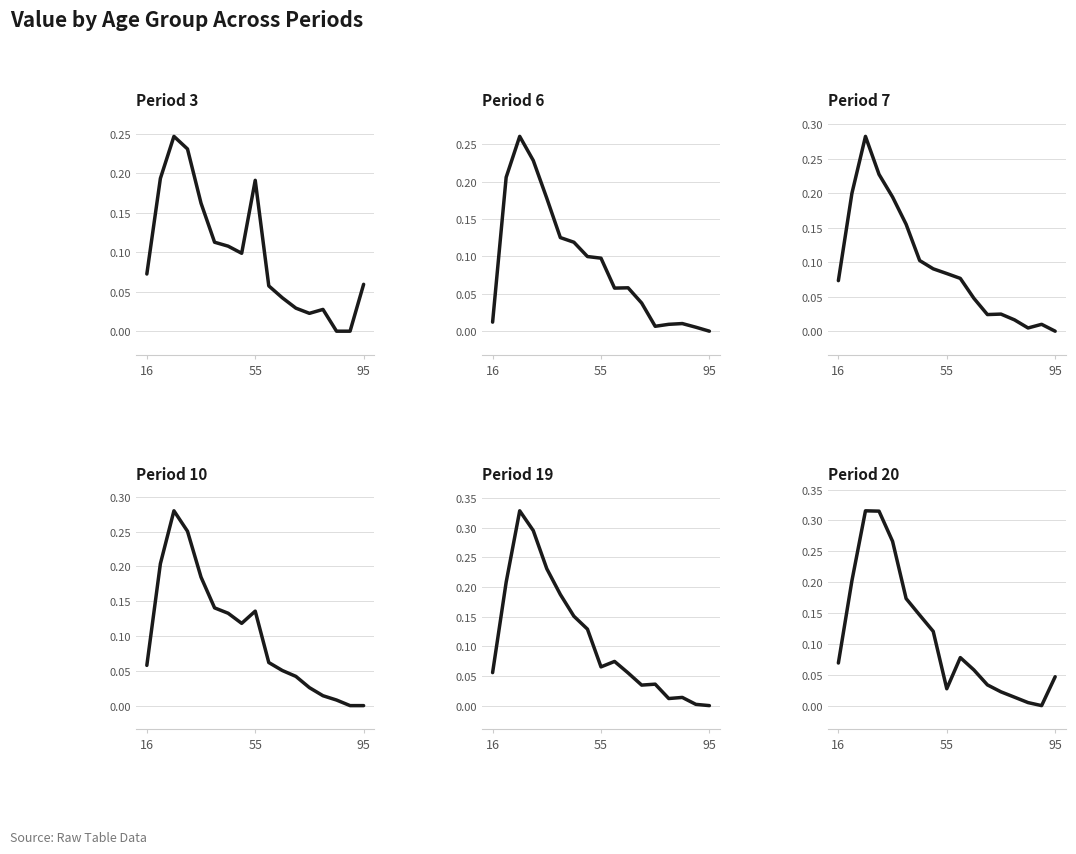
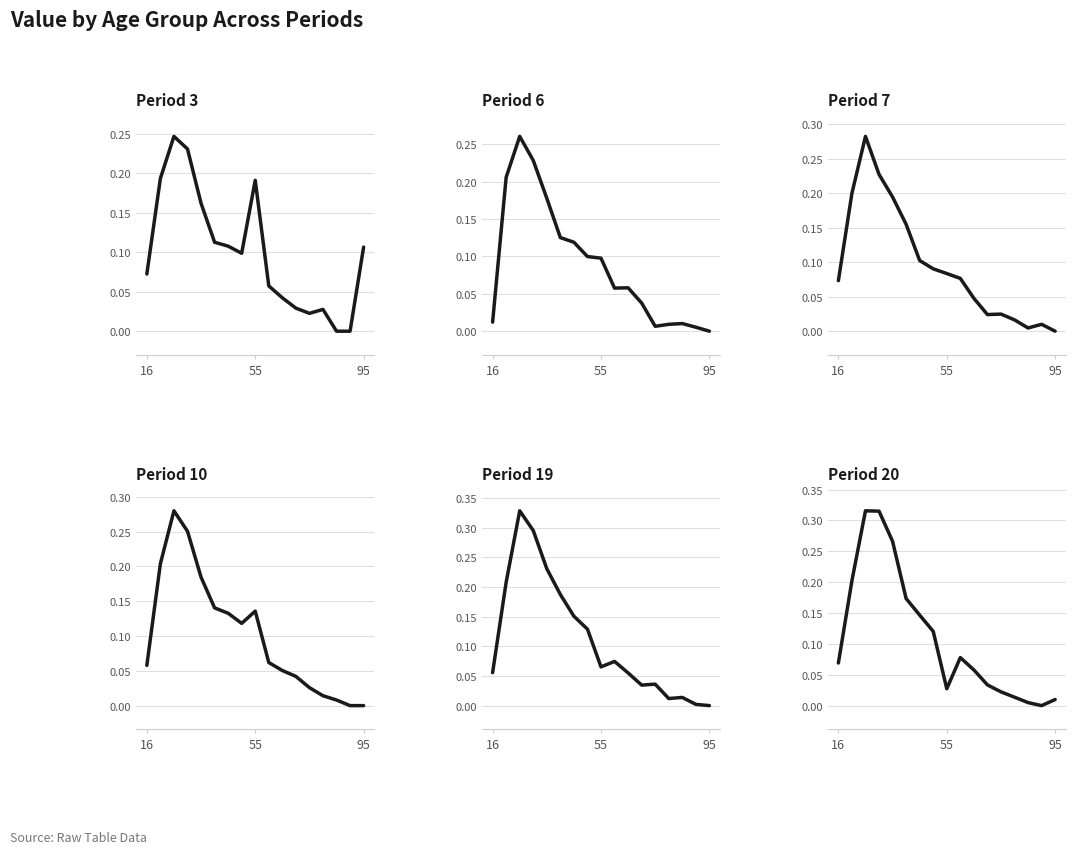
  {
    "Period 3": {
      "16": 0.07,
      "55": 0.19,
-     "95": 0.06
+     "95": 0.11
    },
    "Period 6": {
      "16": 0.01,
      "55": 0.10,
      "95": 0.00
    },
    "Period 7": {
      "16": 0.07,
      "55": 0.08,
      "95": 0.00
    },
    "Period 10": {
      "16": 0.06,
      "55": 0.14,
      "95": 0.00
    },
    "Period 19": {
      "16": 0.06,
      "55": 0.07,
      "95": 0.00
    },
    "Period 20": {
      "16": 0.07,
      "55": 0.03,
-     "95": 0.05
+     "95": 0.01
    }
  }
